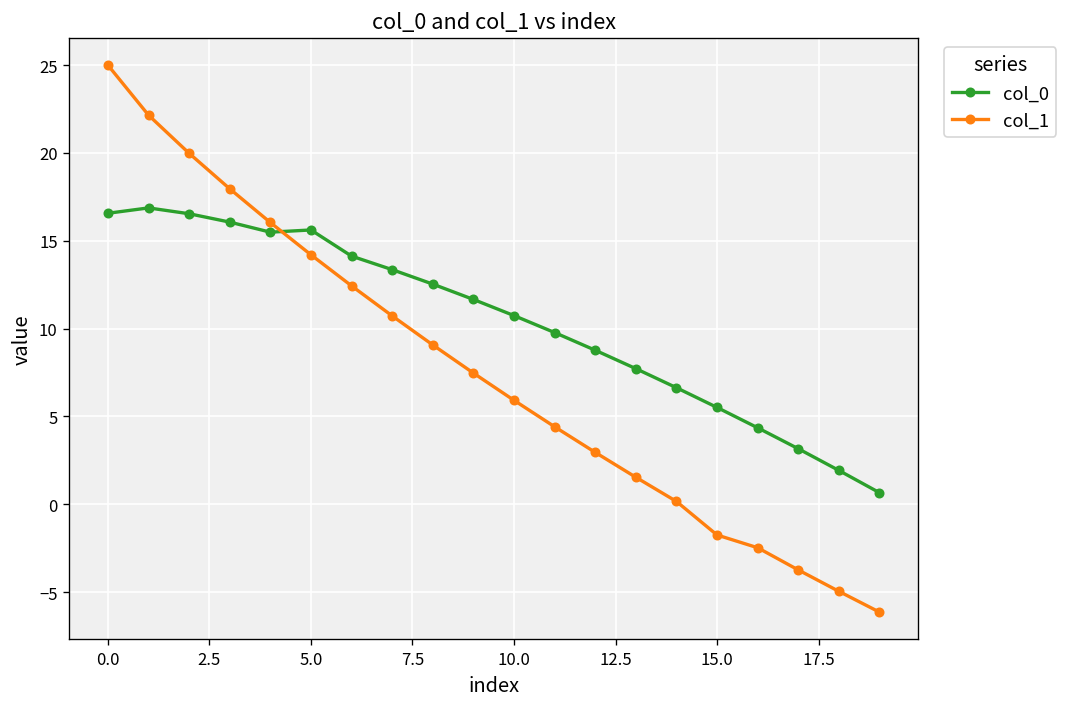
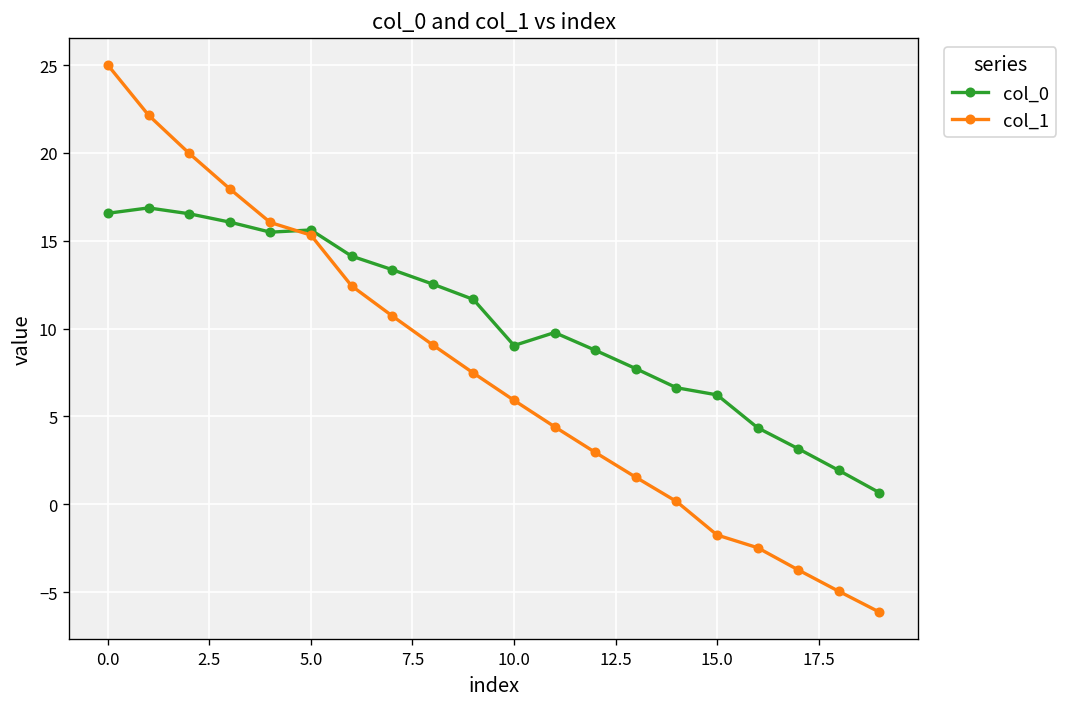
  {
    "col_0": {
      "0.0": 16.6,
      "5.0": 15.6,
-     "10.0": 10.7,
-     "15.0": 5.5
+     "10.0": 9.0,
+     "15.0": 6.2
    },
    "col_1": {
      "0.0": 25.0,
-     "5.0": 14.2,
+     "5.0": 15.3,
      "10.0": 5.9,
      "15.0": -1.7
    }
  }
